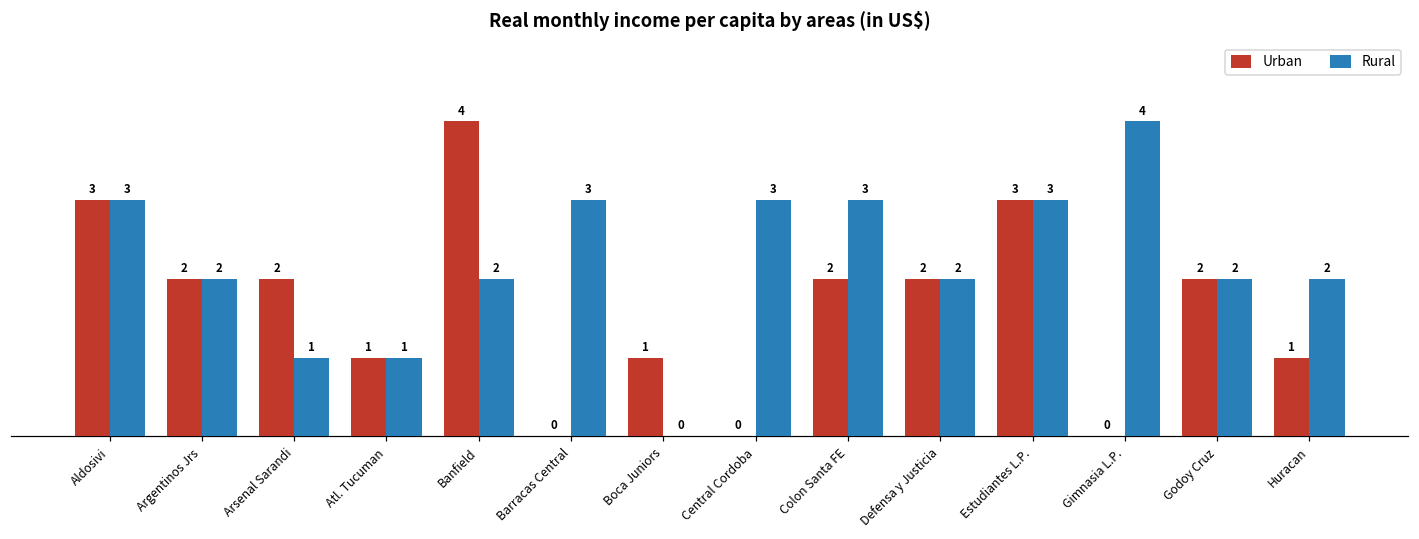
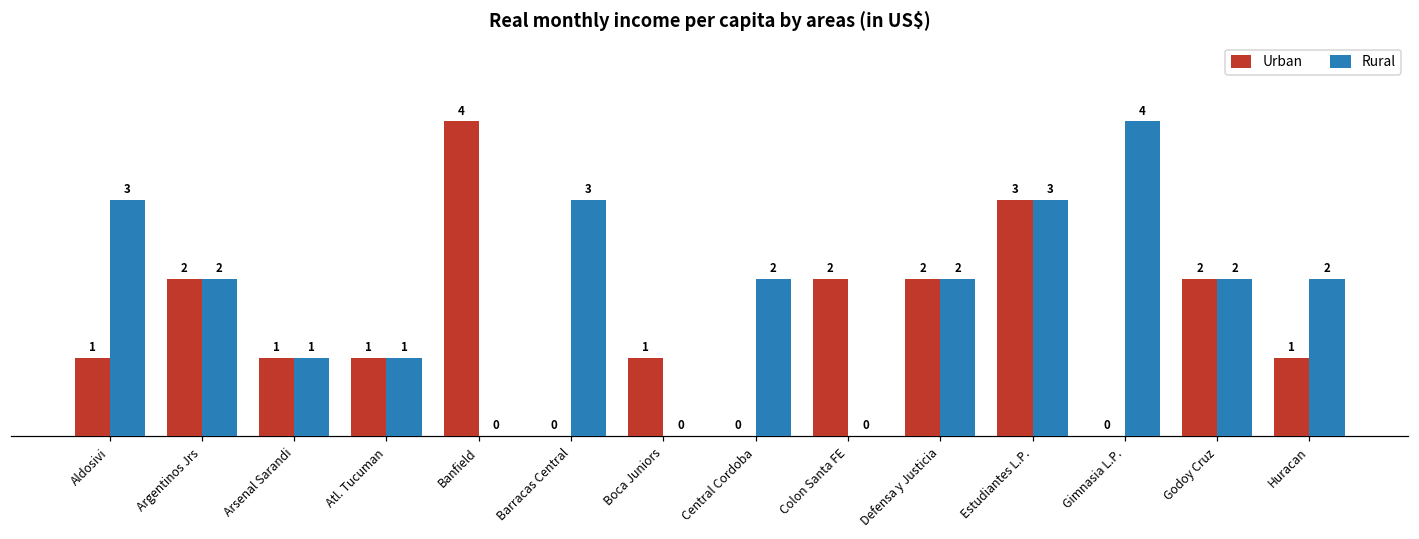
  {
    "Urban": {
-     "Aldosivi": 3,
+     "Aldosivi": 1,
      "Argentinos Jrs": 2,
-     "Arsenal Sarandi": 2,
+     "Arsenal Sarandi": 1,
      "Atl. Tucuman": 1,
      "Banfield": 4,
      "Barracas Central": 0,
      "Boca Juniors": 1,
      "Central Cordoba": 0,
      "Colon Santa FE": 2,
      "Defensa y Justicia": 2,
      "Estudiantes L.P.": 3,
      "Gimnasia L.P.": 0,
      "Godoy Cruz": 2,
      "Huracan": 1
    },
    "Rural": {
      "Aldosivi": 3,
      "Argentinos Jrs": 2,
      "Arsenal Sarandi": 1,
      "Atl. Tucuman": 1,
-     "Banfield": 2,
+     "Banfield": 0,
      "Barracas Central": 3,
      "Boca Juniors": 0,
-     "Central Cordoba": 3,
-     "Colon Santa FE": 3,
+     "Central Cordoba": 2,
+     "Colon Santa FE": 0,
      "Defensa y Justicia": 2,
      "Estudiantes L.P.": 3,
      "Gimnasia L.P.": 4,
      "Godoy Cruz": 2,
      "Huracan": 2
    }
  }
